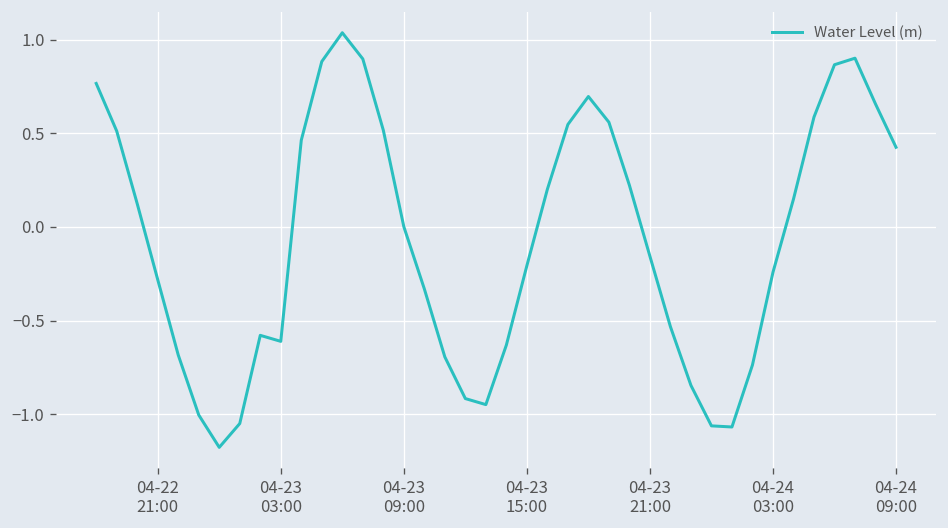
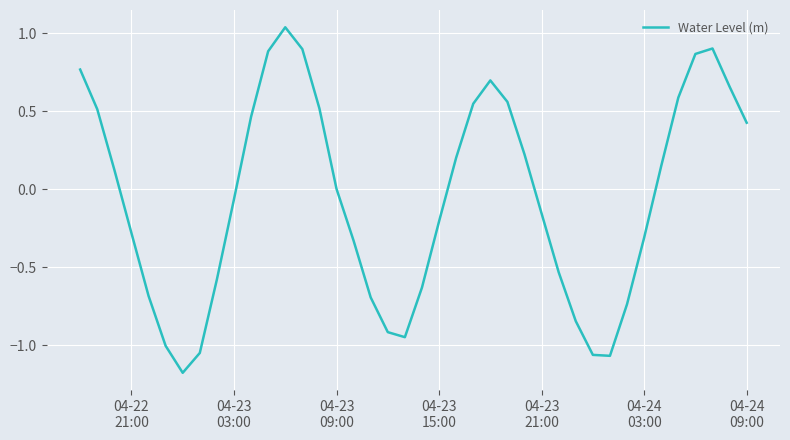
  {
    "04-22 21:00": -0.28,
-   "04-23 03:00": -0.61,
+   "04-23 03:00": -0.06,
    "04-23 09:00": 0.00,
    "04-23 15:00": -0.21,
    "04-23 21:00": -0.16,
-   "04-24 03:00": -0.24,
+   "04-24 03:00": -0.31,
    "04-24 09:00": 0.43
  }
